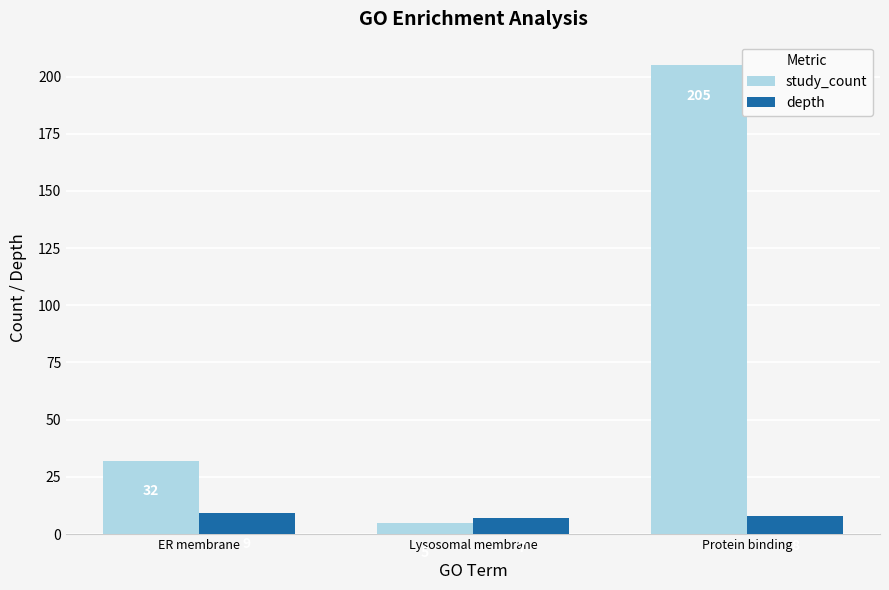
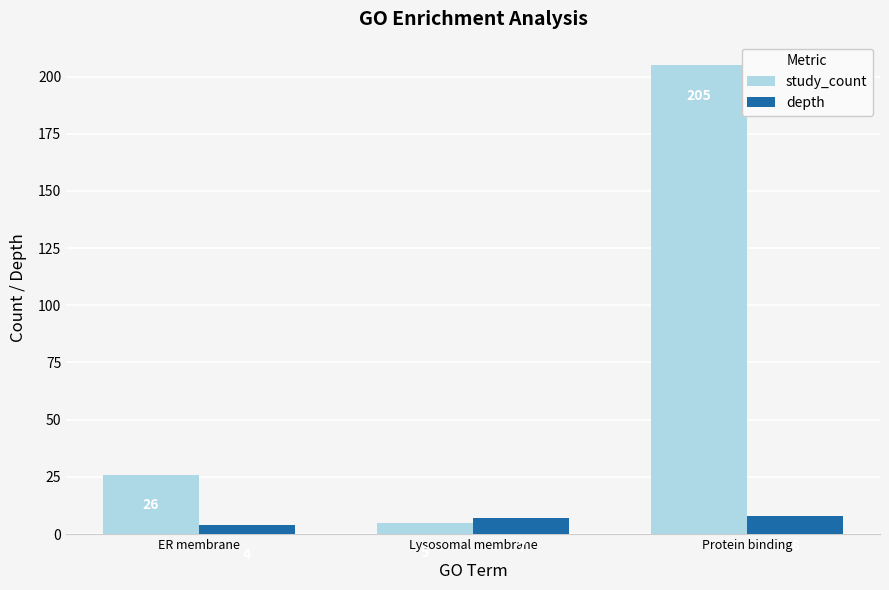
  {
    "study_count": {
-     "ER membrane": 32,
+     "ER membrane": 26,
      "Protein binding": 205
    },
    "depth": {
-     "ER membrane": 9,
+     "ER membrane": 4,
      "Lysosomal membrane": 7,
      "Protein binding": 8
    }
  }
